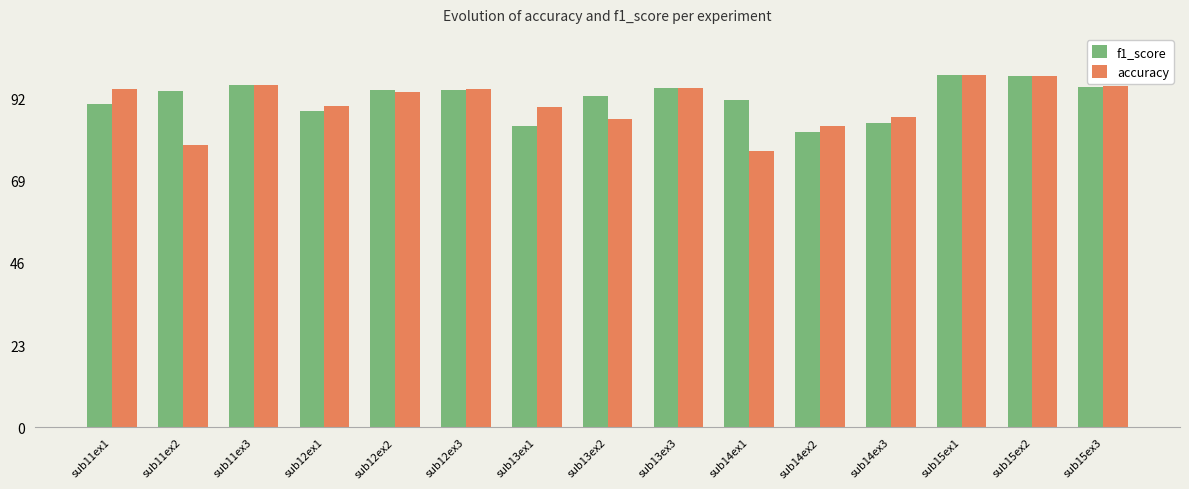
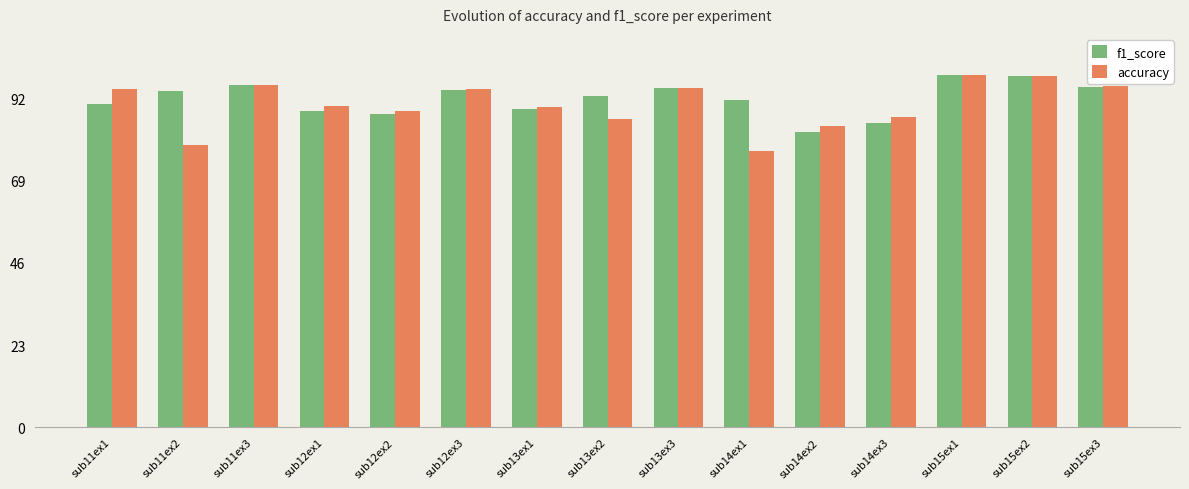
  {
    "f1_score": {
      "sub11ex1": 90,
      "sub11ex2": 94,
      "sub11ex3": 96,
      "sub12ex1": 89,
-     "sub12ex2": 94,
+     "sub12ex2": 88,
      "sub12ex3": 94,
-     "sub13ex1": 84,
+     "sub13ex1": 89,
      "sub13ex2": 93,
      "sub13ex3": 95,
      "sub14ex1": 92,
      "sub14ex2": 83,
      "sub14ex3": 85,
      "sub15ex1": 99,
      "sub15ex2": 98,
      "sub15ex3": 95
    },
    "accuracy": {
      "sub11ex1": 94,
      "sub11ex2": 79,
      "sub11ex3": 96,
      "sub12ex1": 90,
-     "sub12ex2": 94,
+     "sub12ex2": 88,
      "sub12ex3": 95,
      "sub13ex1": 89,
      "sub13ex2": 86,
      "sub13ex3": 95,
      "sub14ex1": 77,
      "sub14ex2": 84,
      "sub14ex3": 87,
      "sub15ex1": 98,
      "sub15ex2": 98,
      "sub15ex3": 96
    }
  }
